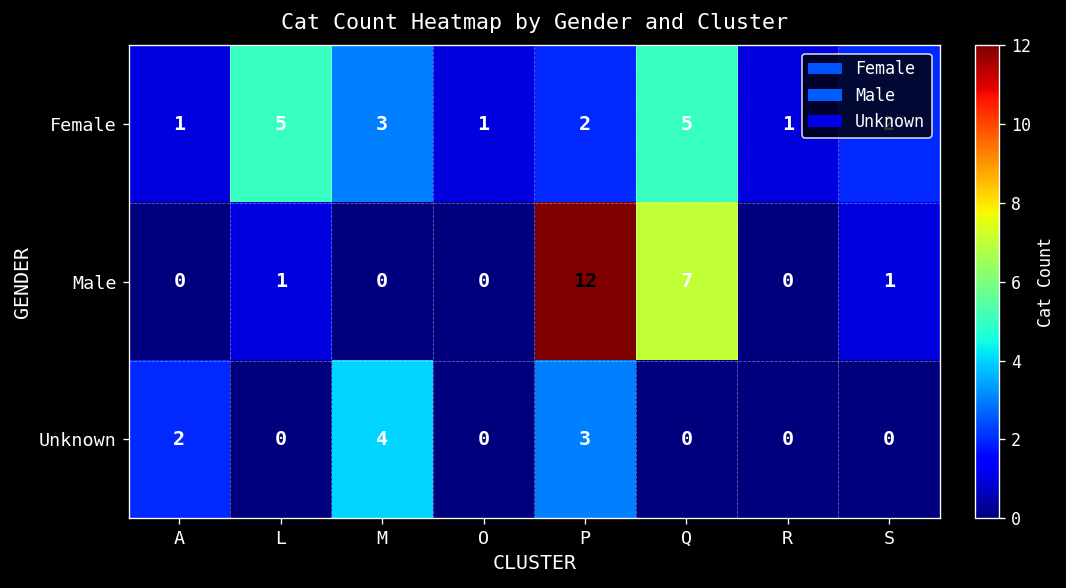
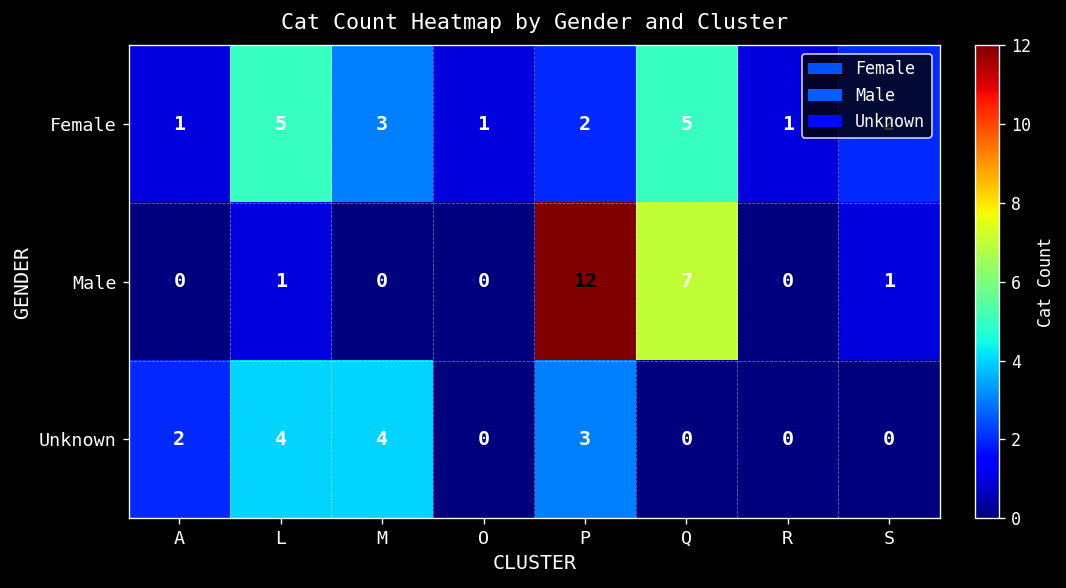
  {
    "Female": {
      "A": 1,
      "L": 5,
      "M": 3,
      "O": 1,
      "P": 2,
      "Q": 5,
      "R": 1
    },
    "Male": {
      "A": 0,
      "L": 1,
      "M": 0,
      "O": 0,
      "P": 12,
      "Q": 7,
      "R": 0,
      "S": 1
    },
    "Unknown": {
      "A": 2,
-     "L": 0,
+     "L": 4,
      "M": 4,
      "O": 0,
      "P": 3,
      "Q": 0,
      "R": 0,
      "S": 0
    }
  }
